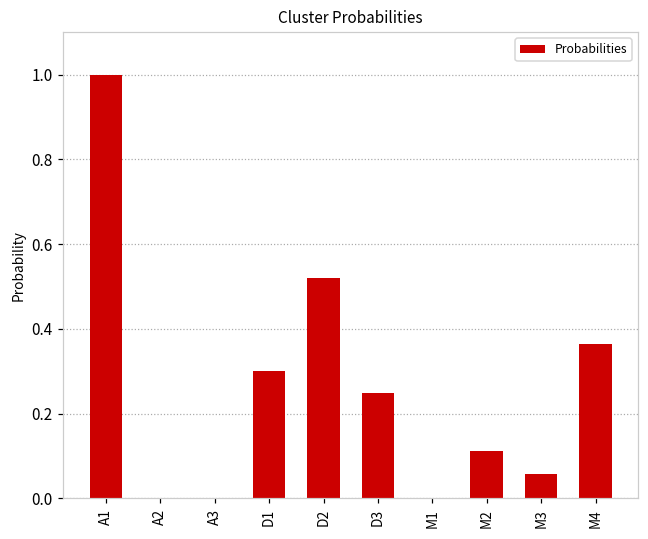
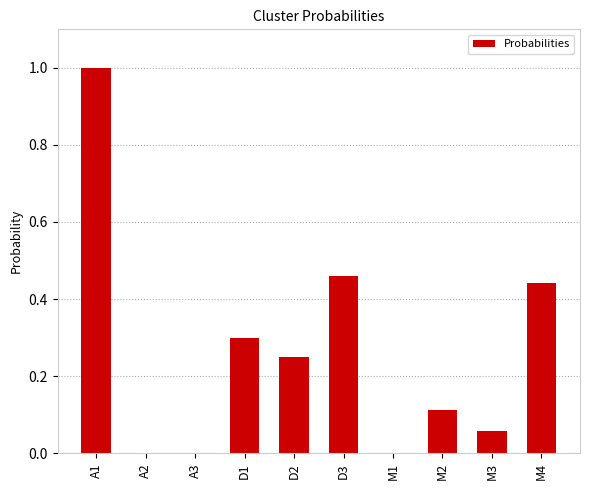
  {
    "A1": 1.00,
    "A2": 0.00,
    "A3": 0.00,
    "D1": 0.30,
-   "D2": 0.52,
-   "D3": 0.25,
+   "D2": 0.25,
+   "D3": 0.46,
    "M1": 0.00,
    "M2": 0.11,
    "M3": 0.06,
-   "M4": 0.36
+   "M4": 0.44
  }
